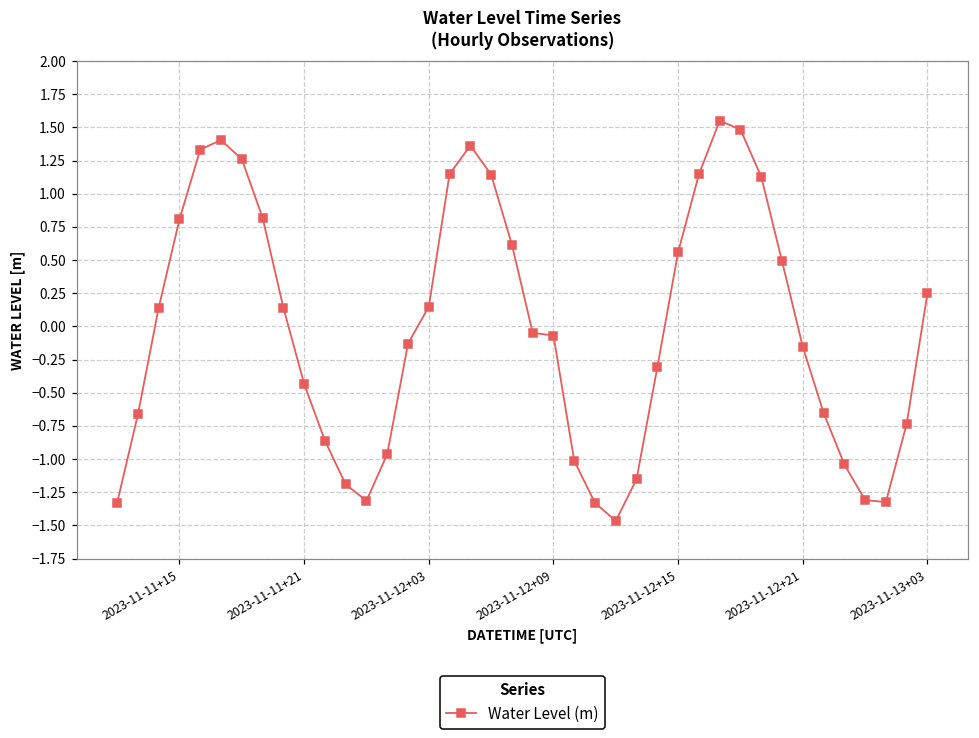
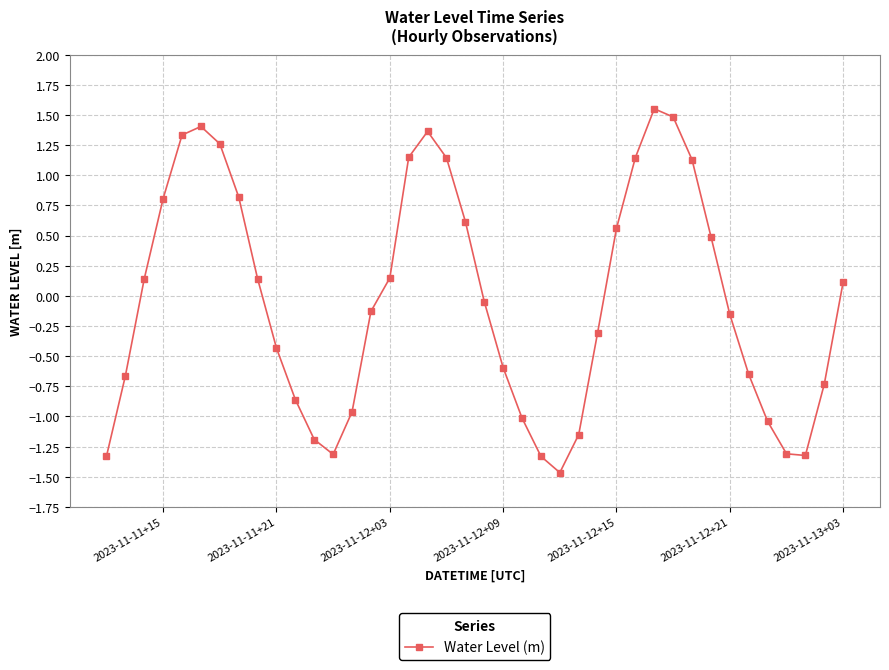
  {
    "2023-11-11+15": 0.81,
    "2023-11-11+21": -0.43,
    "2023-11-12+03": 0.15,
-   "2023-11-12+09": -0.07,
+   "2023-11-12+09": -0.60,
    "2023-11-12+15": 0.56,
    "2023-11-12+21": -0.15,
-   "2023-11-13+03": 0.25
+   "2023-11-13+03": 0.12
  }
